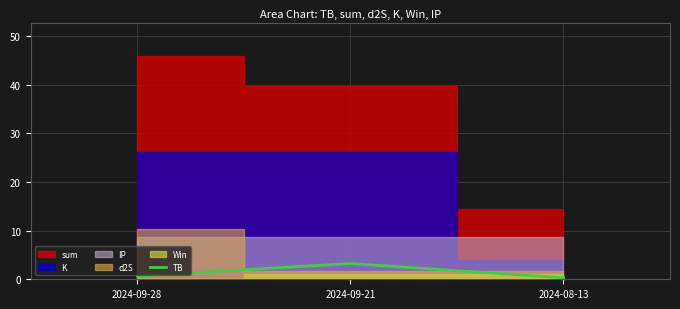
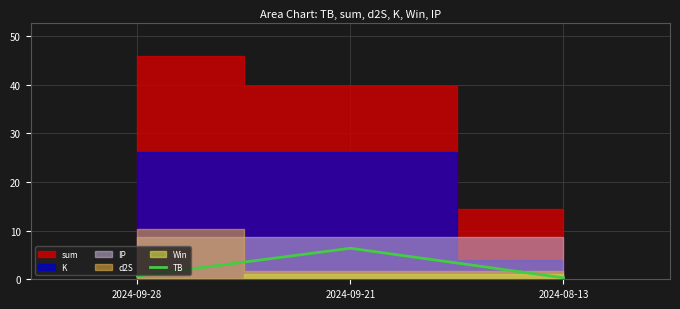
  {
    "TB": {
      "2024-09-28": 1,
-     "2024-09-21": 3,
+     "2024-09-21": 6,
      "2024-08-13": 0
    }
  }
